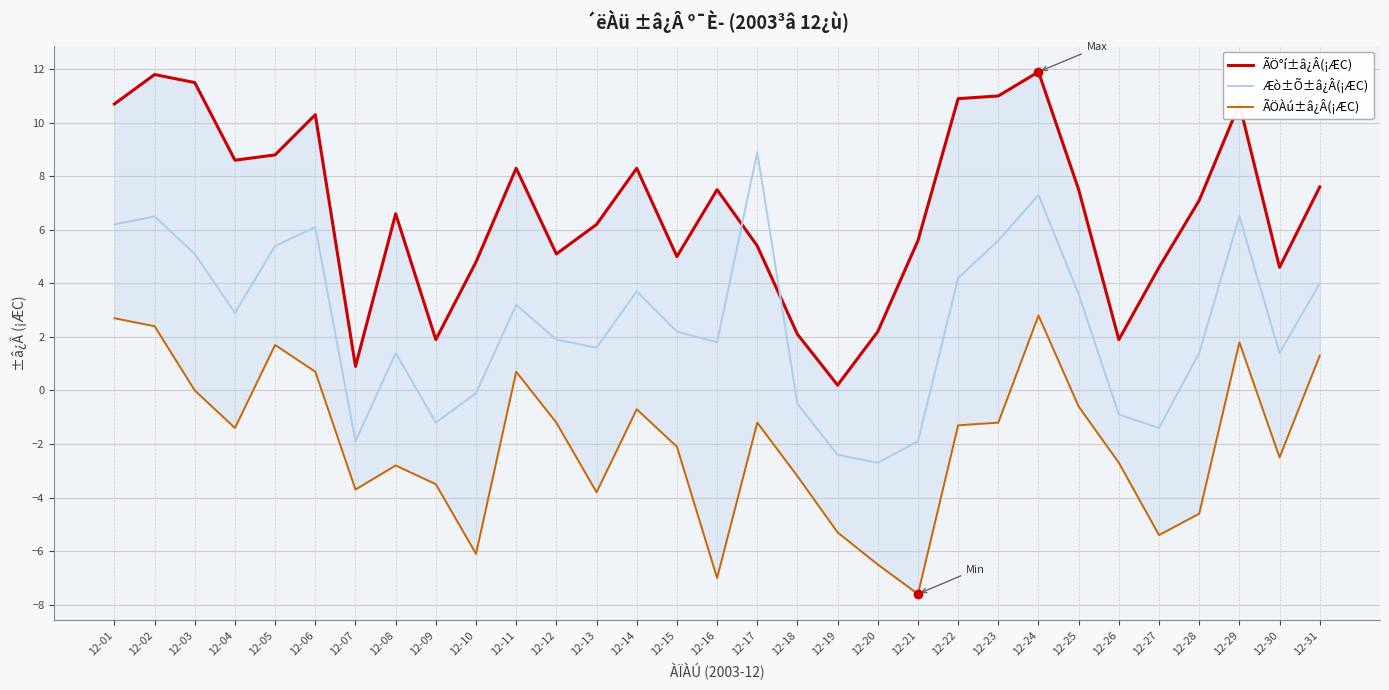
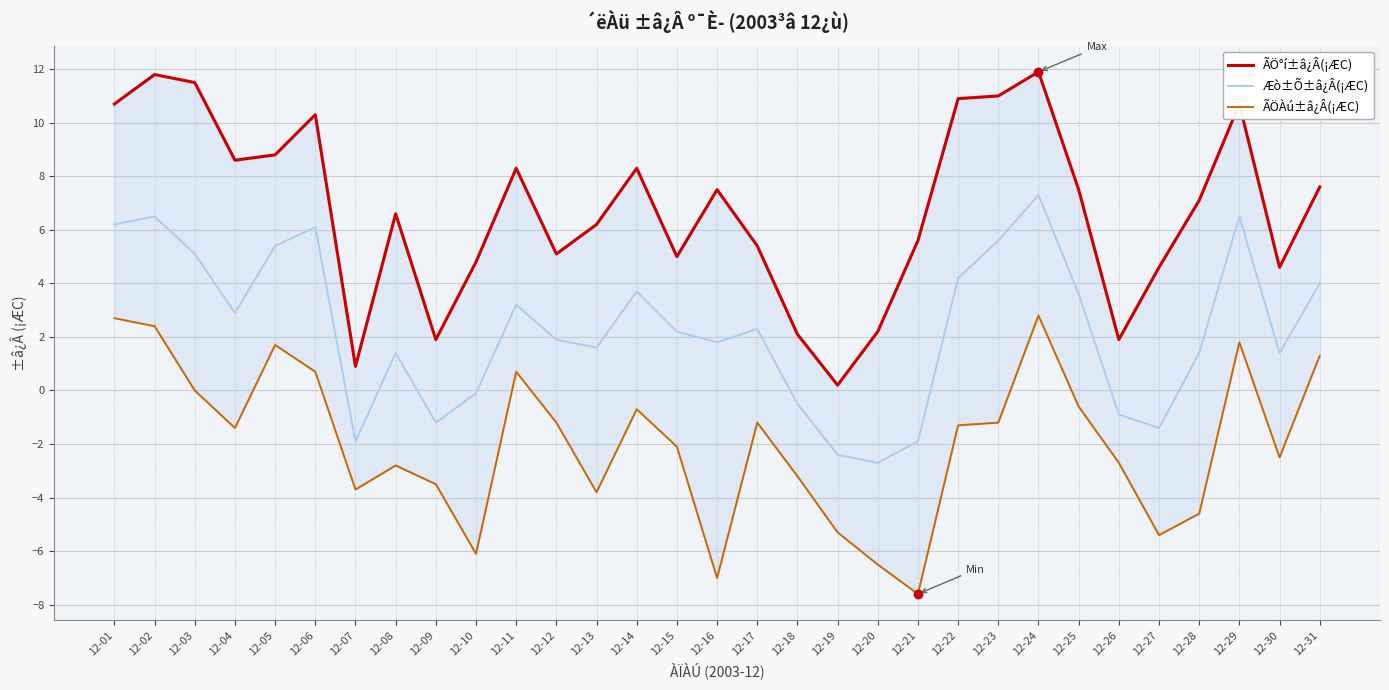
  {
    "Æò±Õ±â¿Â(¡ÆC)": {
      "12-01": 6.2,
      "12-02": 6.5,
      "12-03": 5.1,
      "12-04": 2.9,
      "12-05": 5.4,
      "12-06": 6.1,
      "12-07": -1.9,
      "12-08": 1.4,
      "12-09": -1.2,
      "12-10": -0.1,
      "12-11": 3.2,
      "12-12": 1.9,
      "12-13": 1.6,
      "12-14": 3.7,
      "12-15": 2.2,
      "12-16": 1.8,
-     "12-17": 8.9,
+     "12-17": 2.3,
      "12-18": -0.5,
      "12-19": -2.4,
      "12-20": -2.7,
      "12-21": -1.9,
      "12-22": 4.2,
      "12-23": 5.6,
      "12-24": 7.3,
      "12-25": 3.6,
      "12-26": -0.9,
      "12-27": -1.4,
      "12-28": 1.4,
      "12-29": 6.5,
      "12-30": 1.4,
      "12-31": 4.0
    },
    "ÃÖÀú±â¿Â(¡ÆC)": {
      "12-01": 2.7,
      "12-02": 2.4,
      "12-03": 0.0,
      "12-04": -1.4,
      "12-05": 1.7,
      "12-06": 0.7,
      "12-07": -3.7,
      "12-08": -2.8,
      "12-09": -3.5,
      "12-10": -6.1,
      "12-11": 0.7,
      "12-12": -1.2,
      "12-13": -3.8,
      "12-14": -0.7,
      "12-15": -2.1,
      "12-16": -7.0,
      "12-17": -1.2,
      "12-18": -3.2,
      "12-19": -5.3,
      "12-20": -6.5,
      "12-22": -1.3,
      "12-23": -1.2,
      "12-24": 2.8,
      "12-25": -0.6,
      "12-26": -2.7,
      "12-27": -5.4,
      "12-28": -4.6,
      "12-29": 1.8,
      "12-30": -2.5,
      "12-31": 1.3
    }
  }
